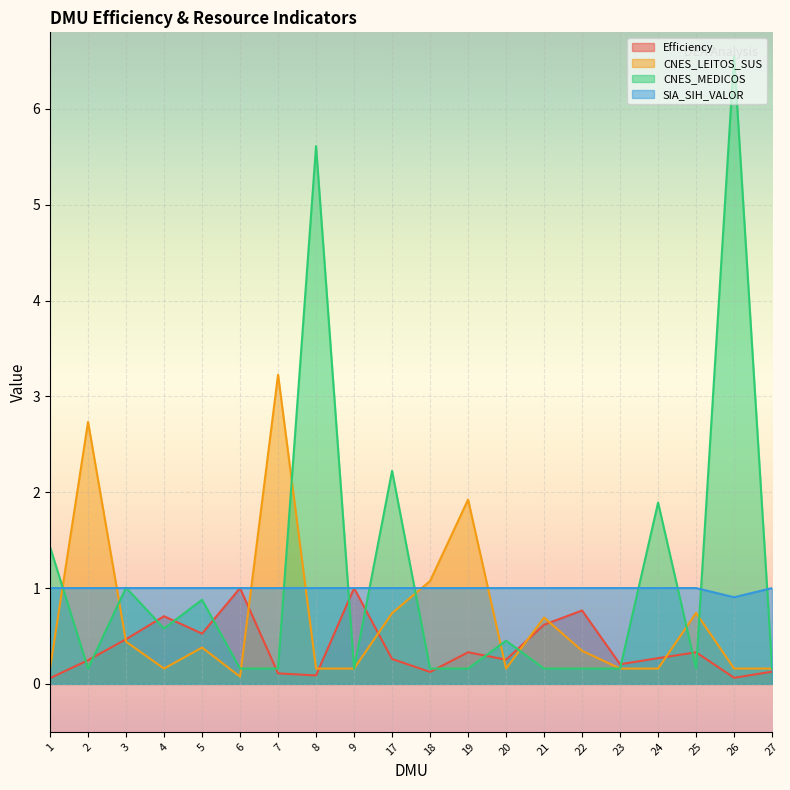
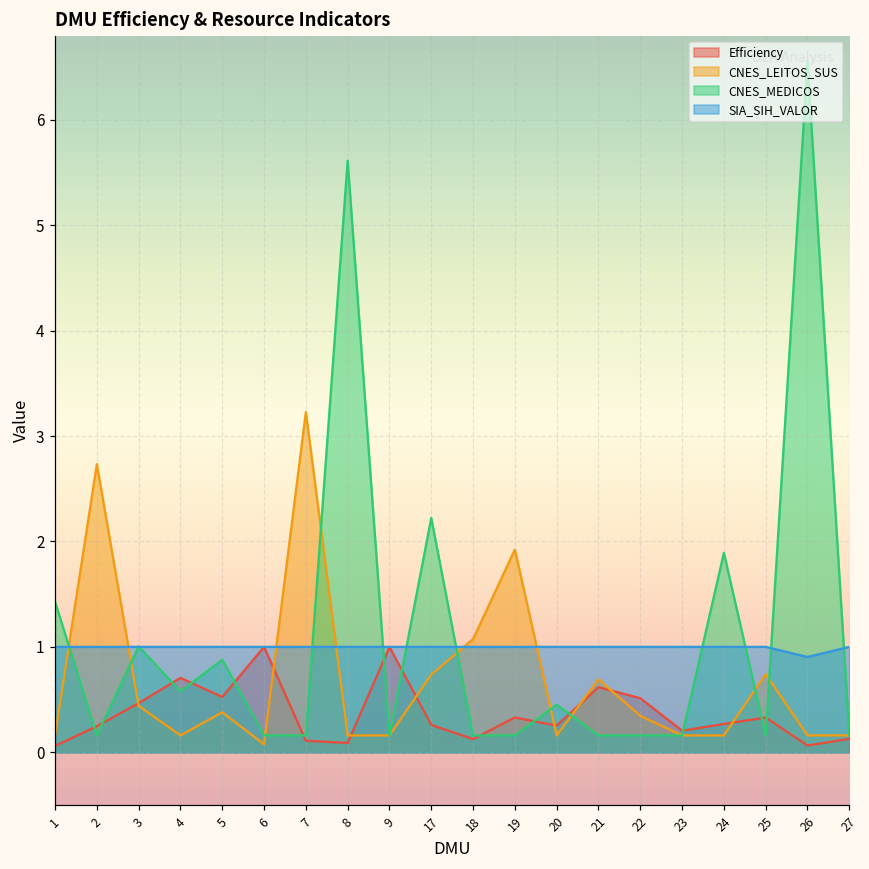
  {
    "Efficiency": {
      "1": 0.1,
      "2": 0.2,
      "4": 0.7,
      "5": 0.5,
      "7": 0.1,
      "8": 0.1,
      "17": 0.3,
      "18": 0.1,
      "19": 0.3,
      "20": 0.3,
      "21": 0.6,
-     "22": 0.8,
+     "22": 0.5,
      "23": 0.2,
      "24": 0.3,
      "25": 0.3,
      "26": 0.1,
      "27": 0.1
    },
    "CNES_LEITOS_SUS": {
      "1": 0.2,
      "2": 2.7,
      "4": 0.2,
      "5": 0.4,
      "6": 0.1,
      "7": 3.2,
      "8": 0.2,
      "17": 0.7,
      "18": 1.1,
      "19": 1.9,
      "20": 0.2,
      "21": 0.7,
      "22": 0.3,
      "24": 0.2,
      "25": 0.7,
      "26": 0.2
    },
    "CNES_MEDICOS": {
      "1": 1.4,
      "2": 0.2,
      "4": 0.6,
      "5": 0.9,
      "6": 0.2,
      "7": 0.2,
      "8": 5.6,
      "17": 2.2,
      "18": 0.2,
      "19": 0.2,
      "20": 0.5,
      "21": 0.2,
      "22": 0.2,
      "24": 1.9,
      "25": 0.2
    },
    "SIA_SIH_VALOR": {
      "1": 1.0,
      "2": 1.0,
      "4": 1.0,
      "5": 1.0,
      "7": 1.0,
      "8": 1.0,
      "17": 1.0,
      "18": 1.0,
      "19": 1.0,
      "20": 1.0,
      "21": 1.0,
      "22": 1.0,
      "23": 1.0,
      "24": 1.0,
      "25": 1.0,
      "26": 0.9,
      "27": 1.0
    }
  }
